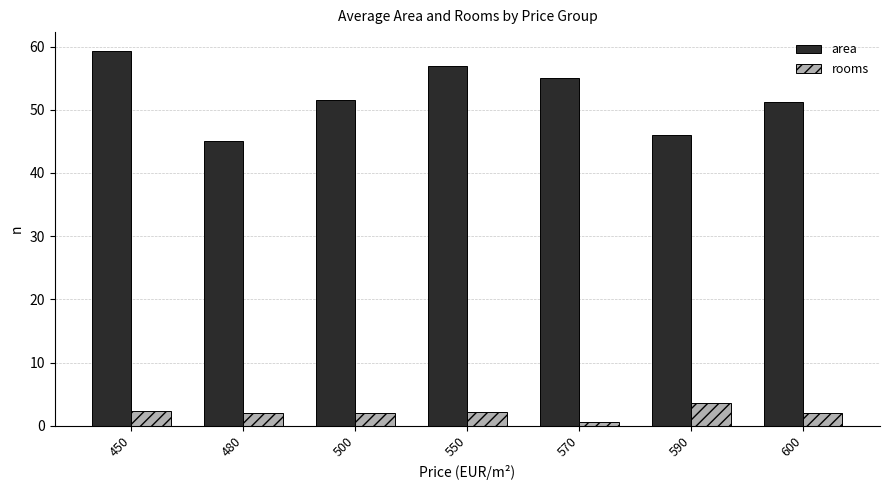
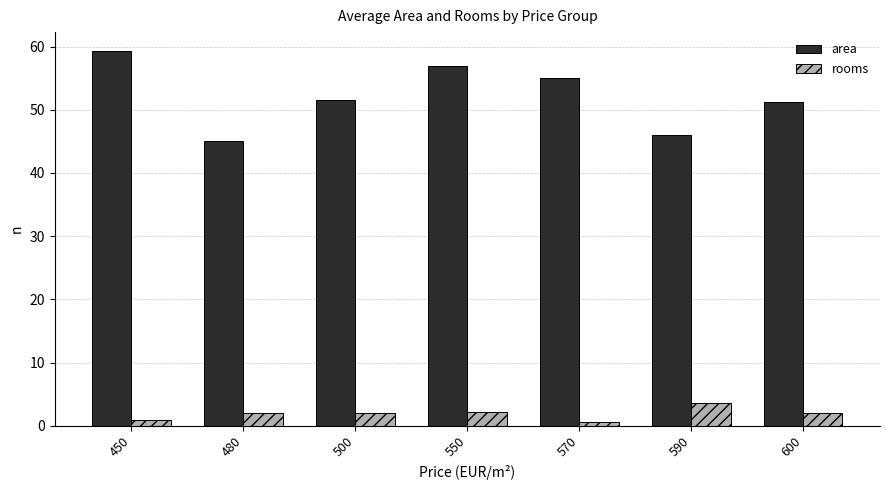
  {
    "area": {
      "450": 59,
      "480": 45,
      "500": 52,
      "550": 57,
      "570": 55,
      "590": 46,
      "600": 51
    },
    "rooms": {
-     "450": 2,
+     "450": 1,
      "480": 2,
      "500": 2,
      "550": 2,
      "570": 1,
      "590": 4,
      "600": 2
    }
  }
